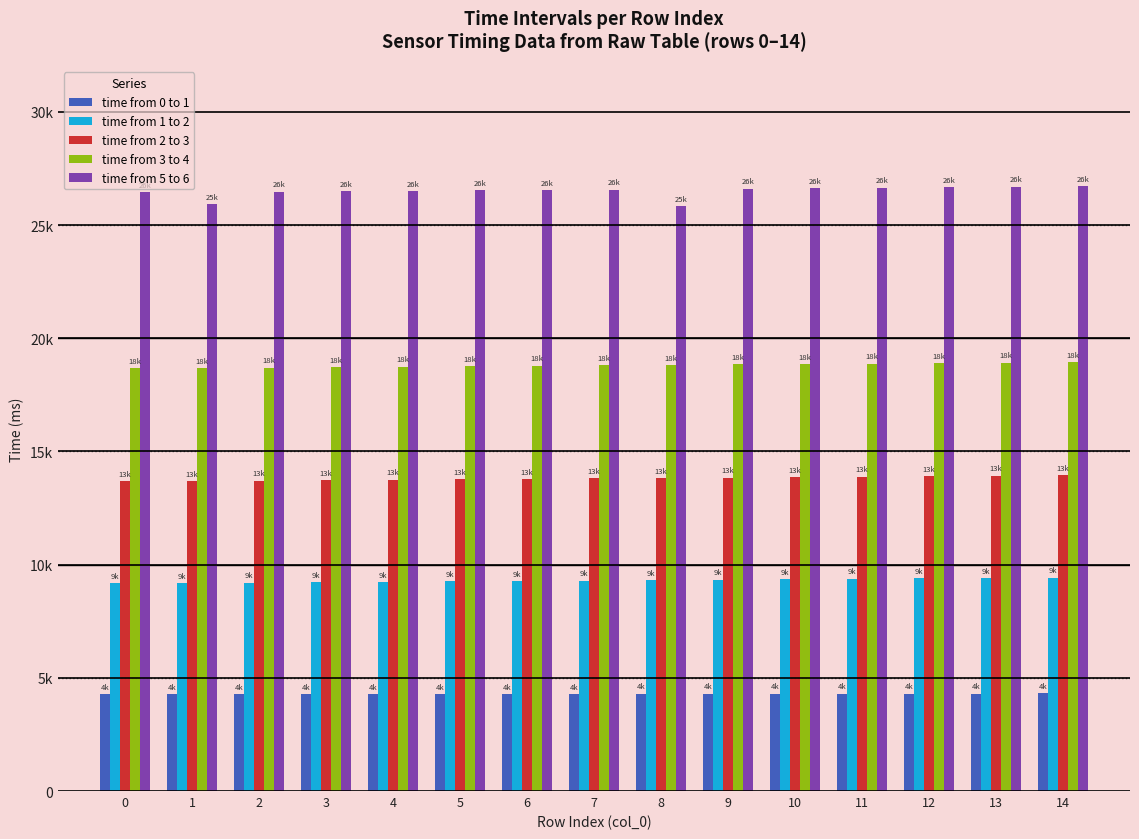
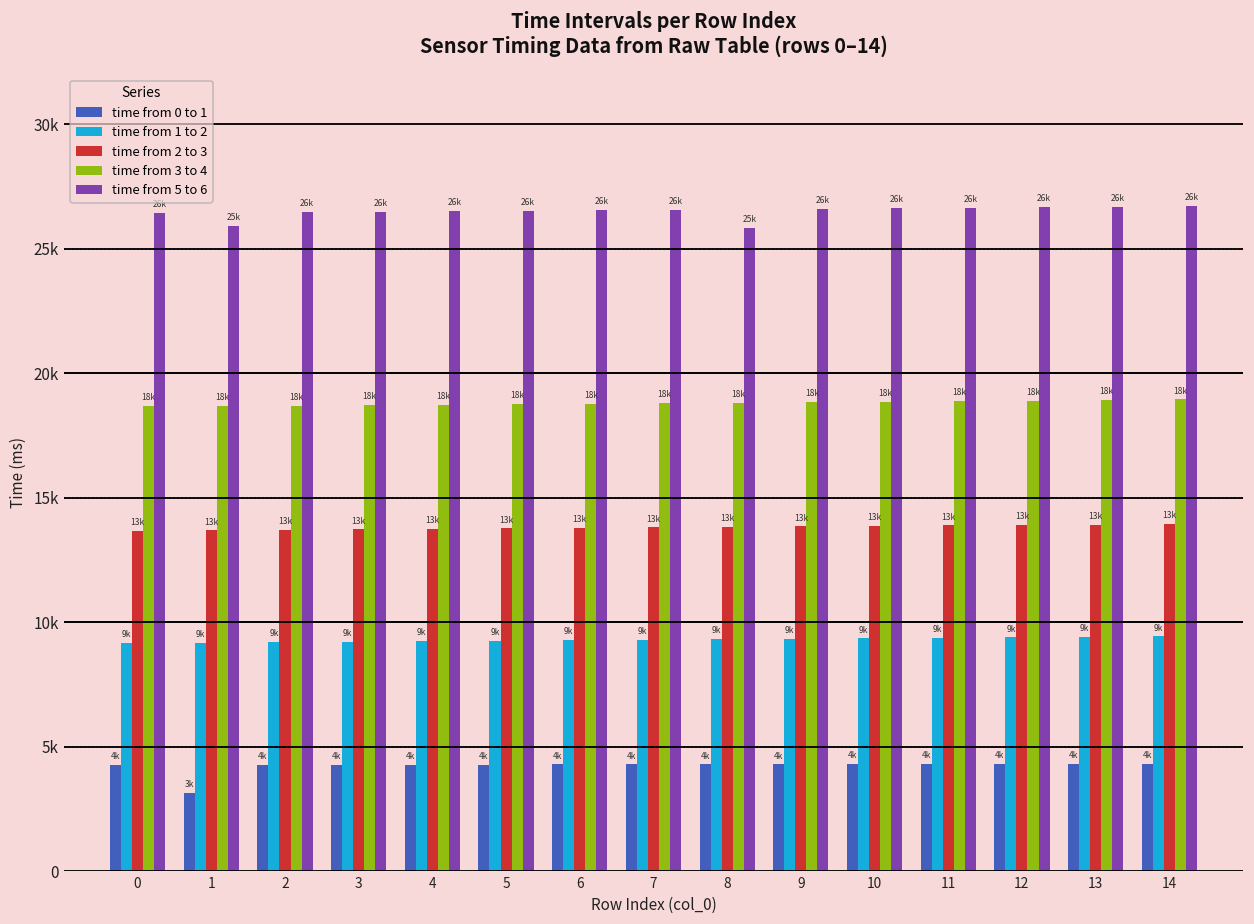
  {
    "time from 0 to 1": {
      "0": "4k",
-     "1": "4k",
+     "1": "3k",
      "2": "4k",
      "3": "4k",
      "4": "4k",
      "5": "4k",
      "6": "4k",
      "7": "4k",
      "8": "4k",
      "9": "4k",
      "10": "4k",
      "11": "4k",
      "12": "4k",
      "13": "4k",
      "14": "4k"
    },
    "time from 1 to 2": {
      "0": "9k",
      "1": "9k",
      "2": "9k",
      "3": "9k",
      "4": "9k",
      "5": "9k",
      "6": "9k",
      "7": "9k",
      "8": "9k",
      "9": "9k",
      "10": "9k",
      "11": "9k",
      "12": "9k",
      "13": "9k",
      "14": "9k"
    },
    "time from 5 to 6": {
      "2": "26k",
      "3": "26k"
    }
  }
